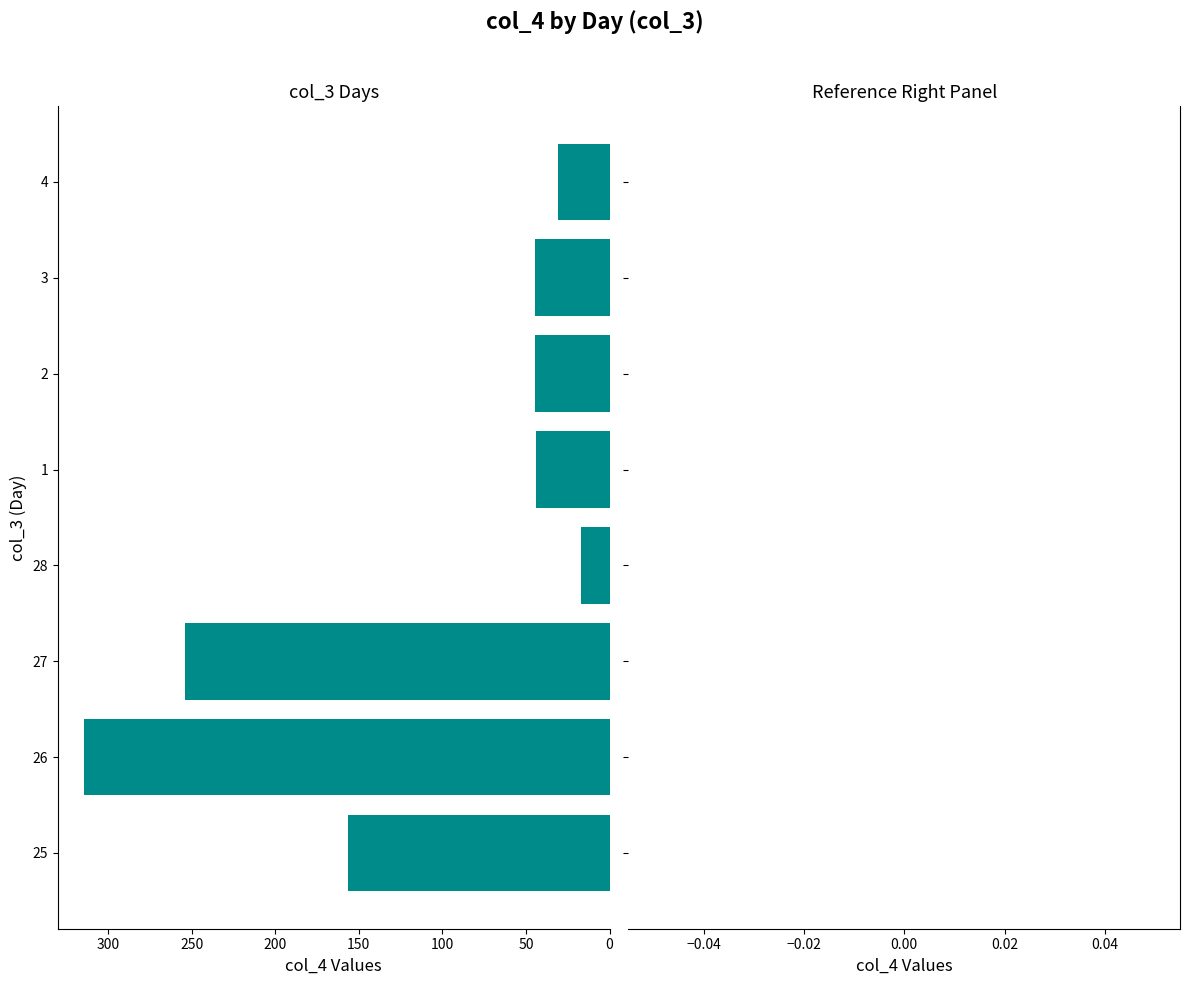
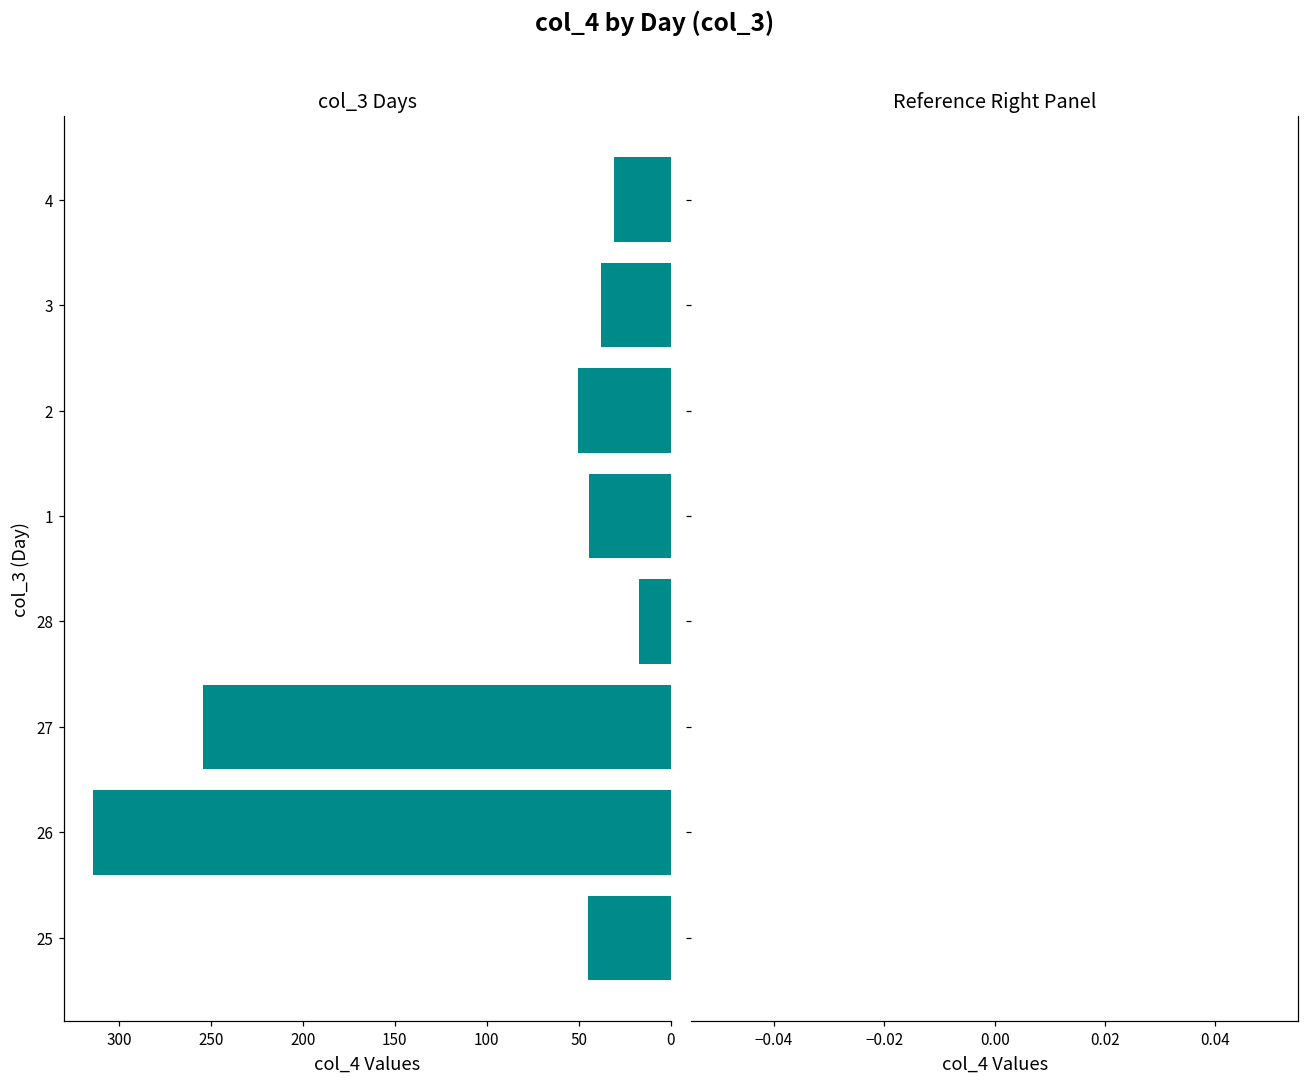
  {
    "col_3 Days": {
      "4": 31,
-     "3": 45,
-     "2": 45,
+     "3": 38,
+     "2": 50,
      "1": 44,
      "28": 17,
      "27": 254,
      "26": 314,
-     "25": 157
+     "25": 45
    }
  }
